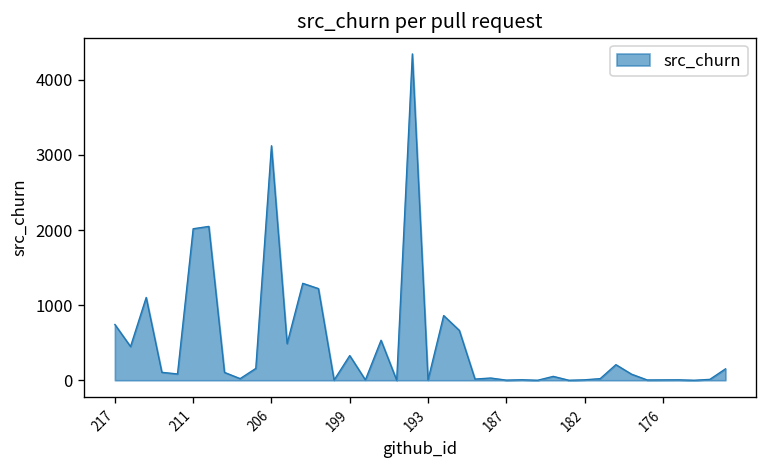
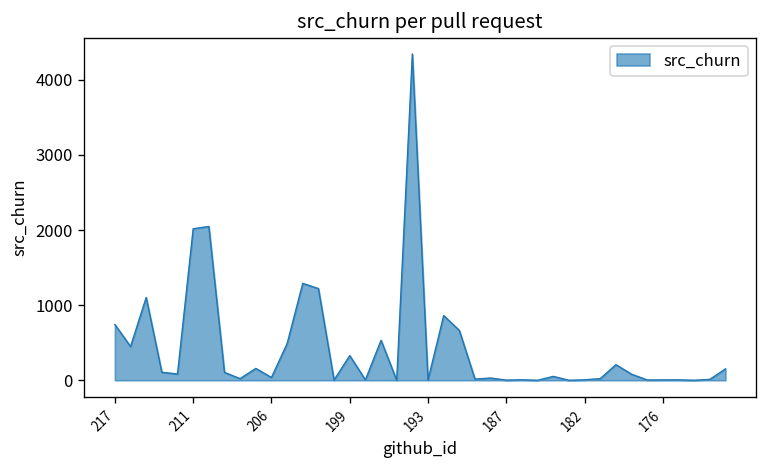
  {
    "217": 700,
    "211": 2000,
-   "206": 3100,
+   "206": 0,
    "199": 300,
    "193": 0,
    "187": 0,
    "182": 0,
    "176": 0
  }
